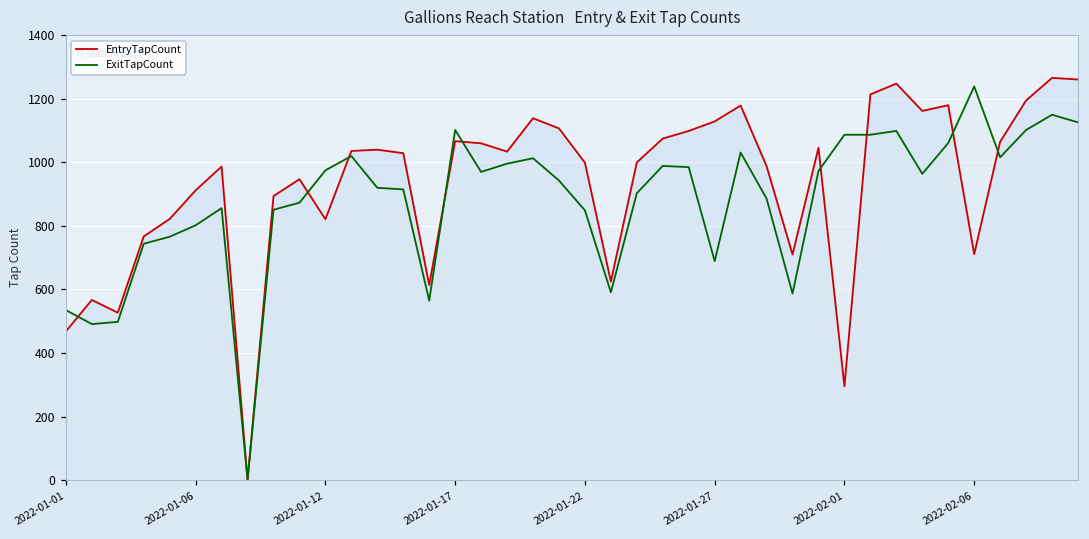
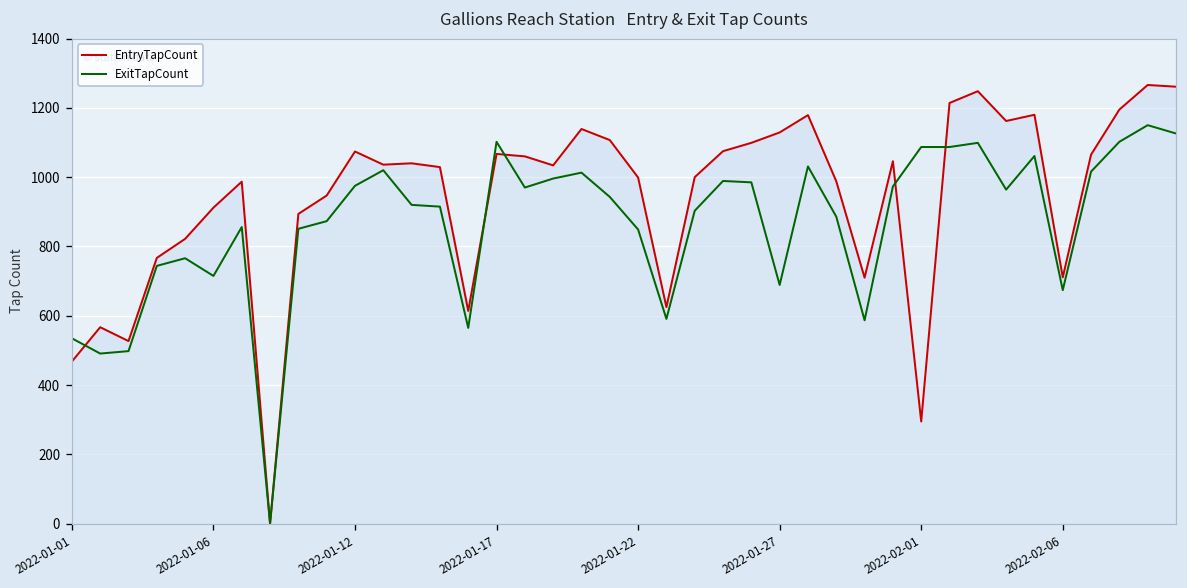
  {
    "EntryTapCount": {
      "2022-01-01": 470,
      "2022-01-06": 910,
-     "2022-01-12": 820,
+     "2022-01-12": 1070,
      "2022-01-17": 1070,
      "2022-01-22": 1000,
      "2022-01-27": 1130,
      "2022-02-01": 300,
      "2022-02-06": 710
    },
    "ExitTapCount": {
      "2022-01-01": 540,
-     "2022-01-06": 800,
+     "2022-01-06": 720,
      "2022-01-12": 980,
      "2022-01-17": 1100,
      "2022-01-22": 850,
      "2022-01-27": 690,
      "2022-02-01": 1090,
-     "2022-02-06": 1240
+     "2022-02-06": 670
    }
  }
